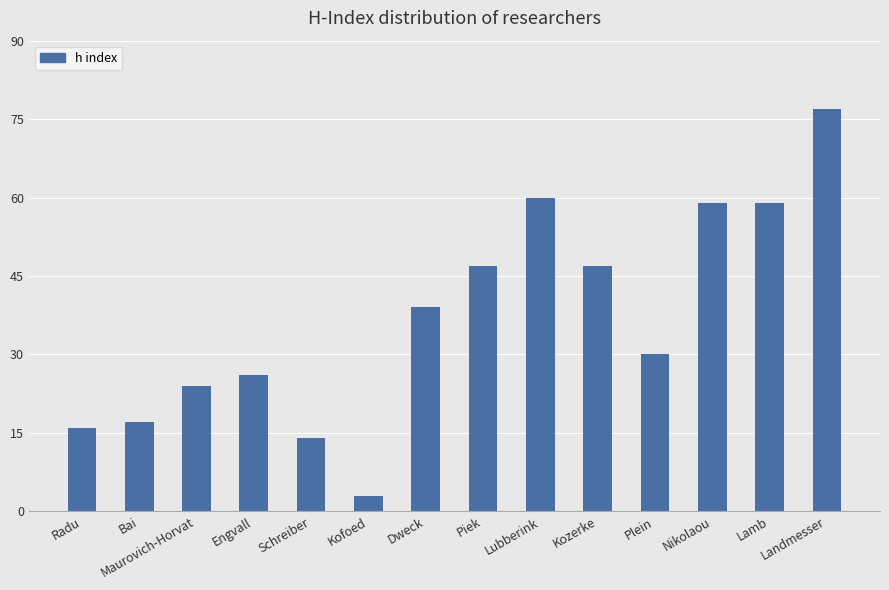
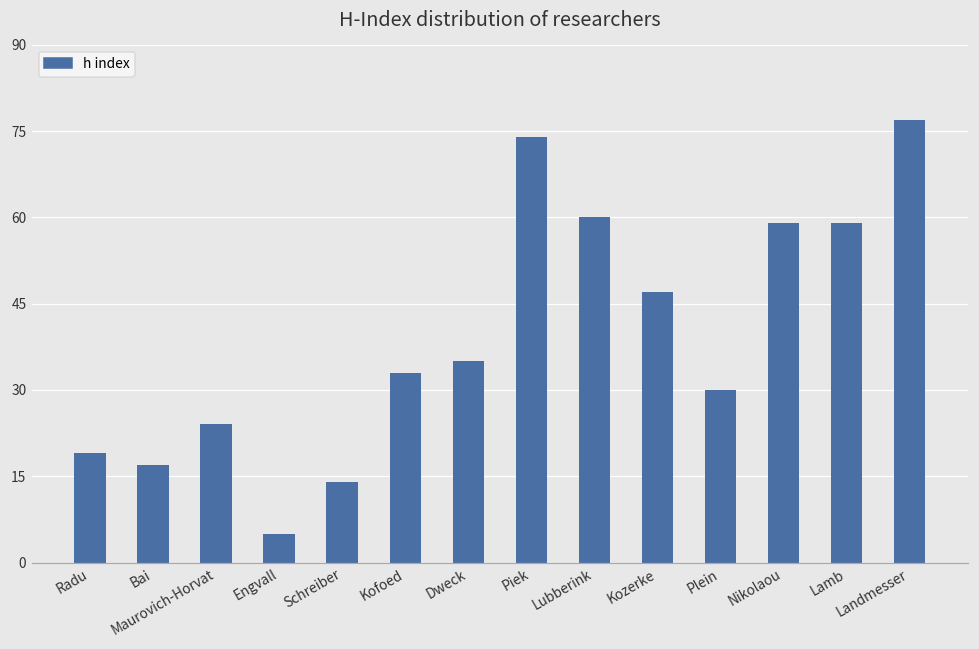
  {
-   "Radu": 16,
+   "Radu": 19,
    "Bai": 17,
    "Maurovich-Horvat": 24,
-   "Engvall": 26,
+   "Engvall": 5,
    "Schreiber": 14,
-   "Kofoed": 3,
-   "Dweck": 39,
-   "Piek": 47,
+   "Kofoed": 33,
+   "Dweck": 35,
+   "Piek": 74,
    "Lubberink": 60,
    "Kozerke": 47,
    "Plein": 30,
    "Nikolaou": 59,
    "Lamb": 59,
    "Landmesser": 77
  }
